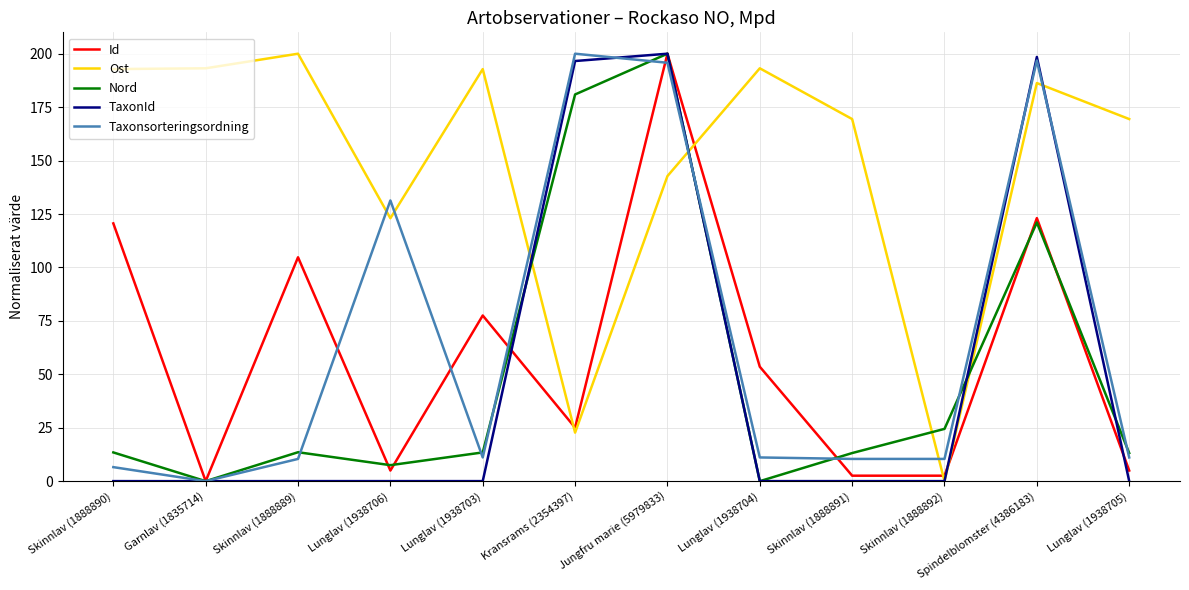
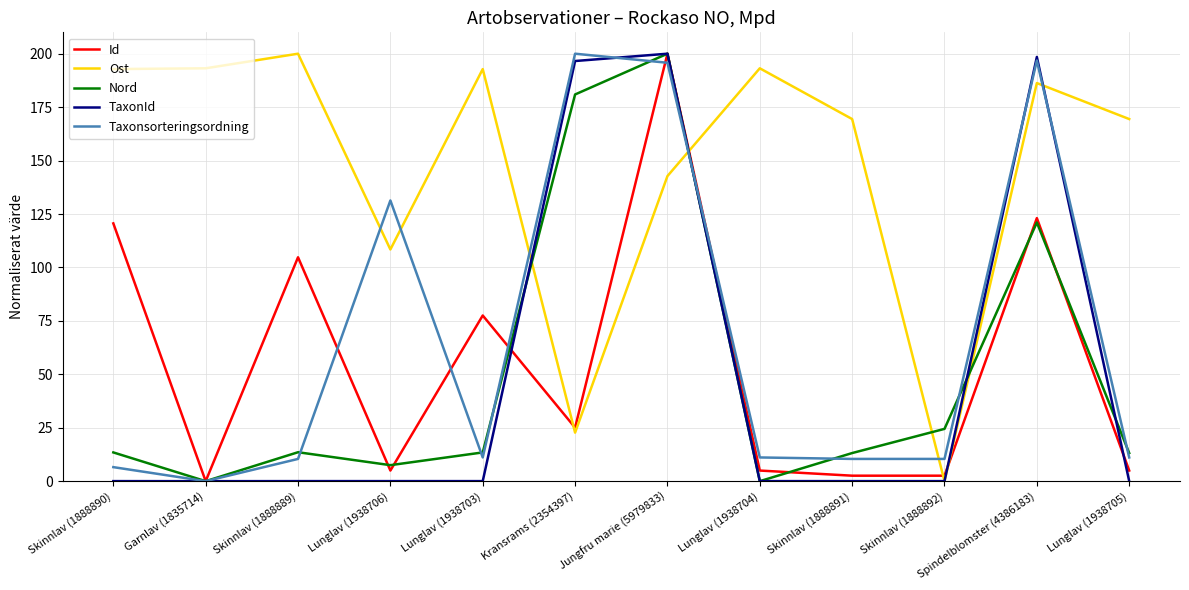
  {
    "Id": {
      "Skinnlav (1888890)": 121,
      "Skinnlav (1888889)": 105,
      "Lunglav (1938706)": 5,
      "Lunglav (1938703)": 78,
      "Kransrams (2354397)": 25,
-     "Lunglav (1938704)": 54,
+     "Lunglav (1938704)": 5,
      "Skinnlav (1888891)": 3,
      "Skinnlav (1888892)": 3,
      "Spindelblomster (4386183)": 123,
      "Lunglav (1938705)": 5
    },
    "Ost": {
      "Skinnlav (1888889)": 200,
-     "Lunglav (1938706)": 123,
+     "Lunglav (1938706)": 108,
      "Lunglav (1938703)": 193,
      "Kransrams (2354397)": 23,
      "Jungfru marie (5979833)": 143,
      "Lunglav (1938704)": 193,
      "Skinnlav (1888891)": 169,
      "Spindelblomster (4386183)": 186,
      "Lunglav (1938705)": 169
    },
    "Nord": {
      "Skinnlav (1888890)": 13,
      "Skinnlav (1888889)": 14,
      "Lunglav (1938706)": 7,
      "Lunglav (1938703)": 13,
      "Kransrams (2354397)": 181,
      "Skinnlav (1888891)": 13,
      "Skinnlav (1888892)": 24,
      "Spindelblomster (4386183)": 121,
      "Lunglav (1938705)": 13
    },
    "TaxonId": {
      "Skinnlav (1888890)": 0,
      "Skinnlav (1888889)": 0,
      "Lunglav (1938706)": 0,
      "Lunglav (1938703)": 0,
      "Kransrams (2354397)": 197,
      "Skinnlav (1888891)": 0,
      "Spindelblomster (4386183)": 198,
      "Lunglav (1938705)": 0
    },
    "Taxonsorteringsordning": {
      "Skinnlav (1888890)": 7,
      "Skinnlav (1888889)": 10,
      "Lunglav (1938706)": 131,
      "Lunglav (1938703)": 11,
      "Kransrams (2354397)": 200,
      "Jungfru marie (5979833)": 196,
      "Lunglav (1938704)": 11,
      "Skinnlav (1888891)": 10,
      "Skinnlav (1888892)": 10,
      "Spindelblomster (4386183)": 197,
      "Lunglav (1938705)": 11
    }
  }
